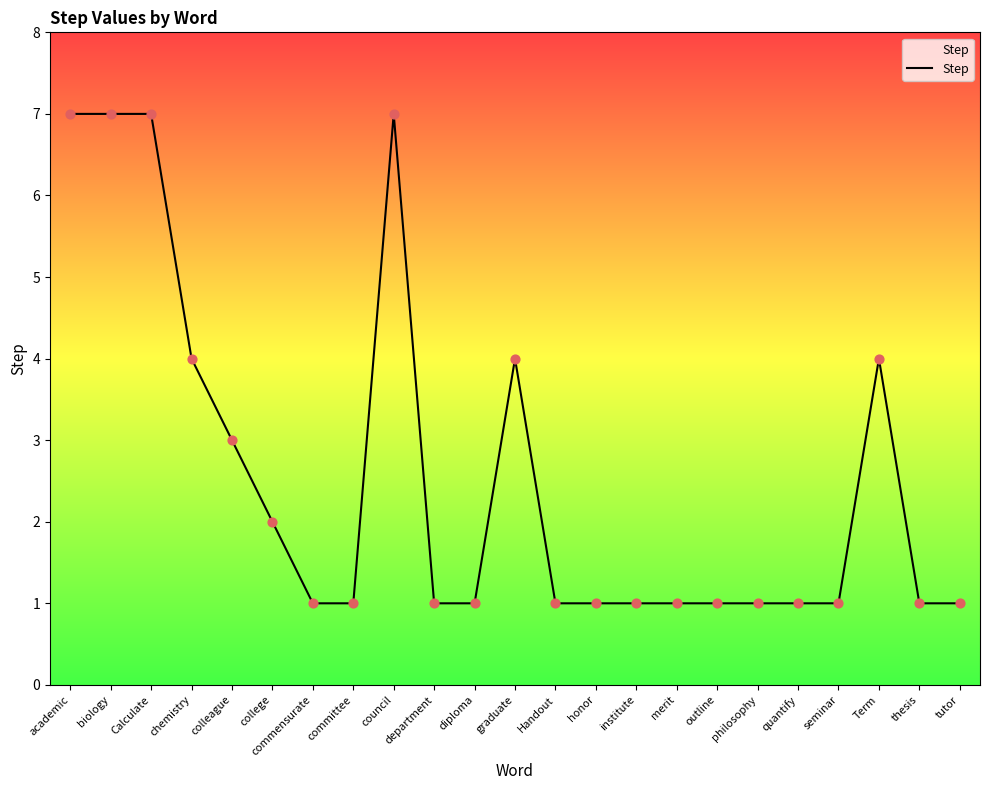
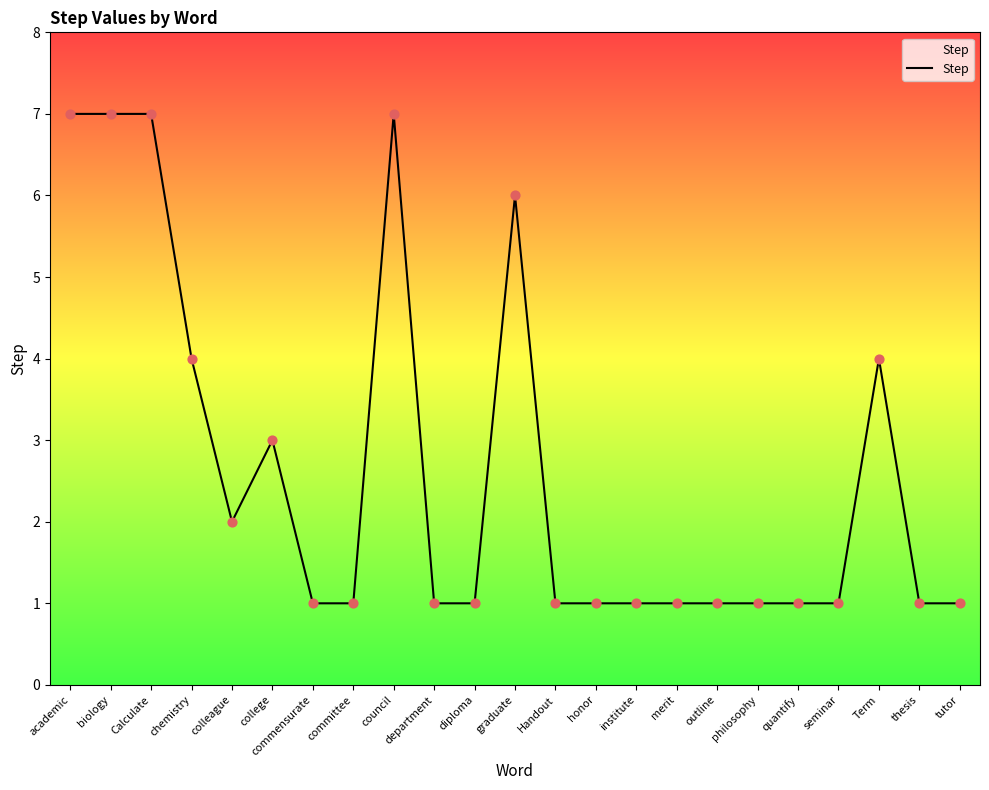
  {
    "academic": 7,
    "biology": 7,
    "Calculate": 7,
    "chemistry": 4,
-   "colleague": 3,
-   "college": 2,
+   "colleague": 2,
+   "college": 3,
    "commensurate": 1,
    "committee": 1,
    "council": 7,
    "department": 1,
    "diploma": 1,
-   "graduate": 4,
+   "graduate": 6,
    "Handout": 1,
    "honor": 1,
    "institute": 1,
    "merit": 1,
    "outline": 1,
    "philosophy": 1,
    "quantify": 1,
    "seminar": 1,
    "Term": 4,
    "thesis": 1,
    "tutor": 1
  }
